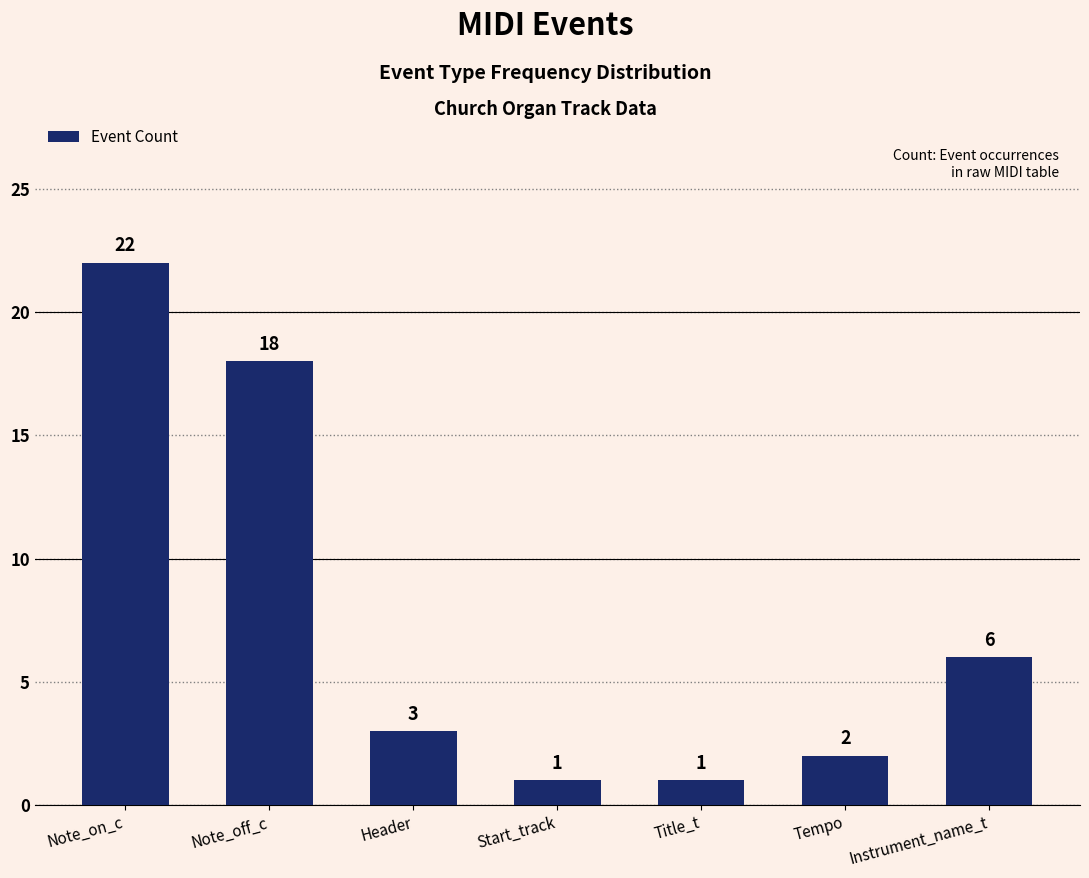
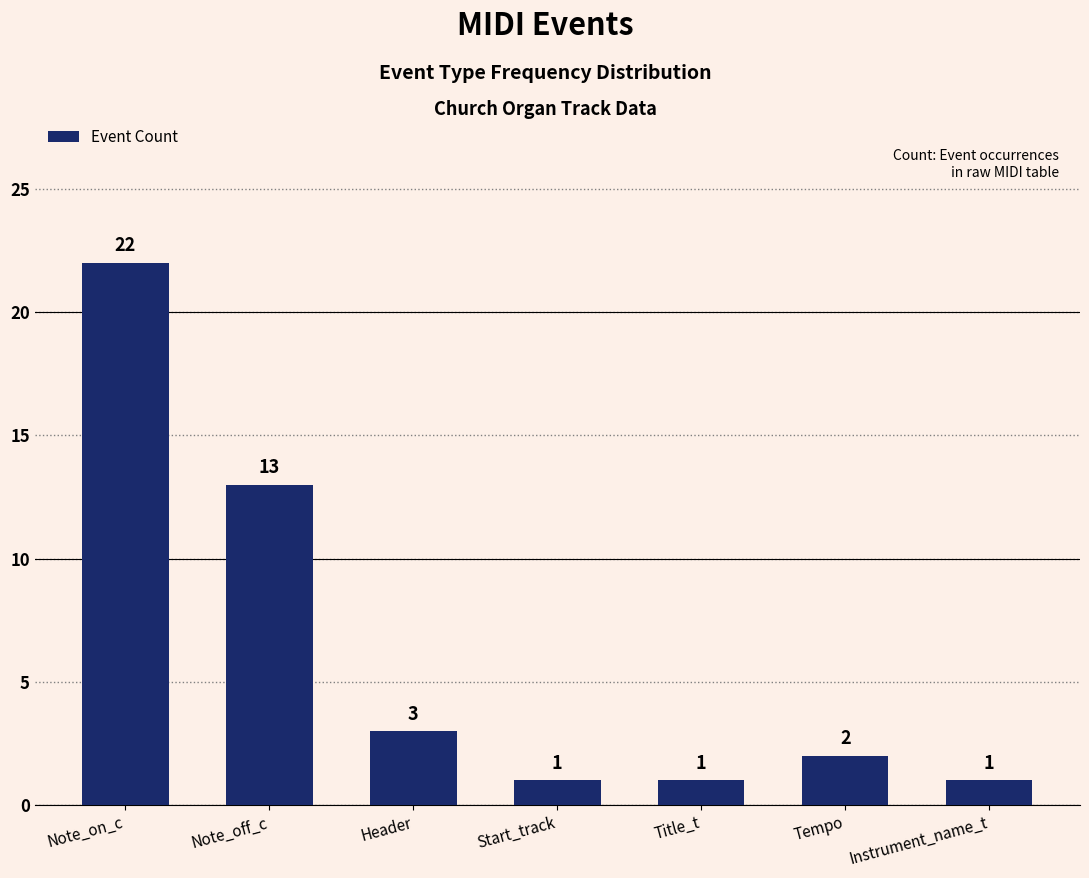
  {
    "Note_on_c": 22,
-   "Note_off_c": 18,
+   "Note_off_c": 13,
    "Header": 3,
    "Start_track": 1,
    "Title_t": 1,
    "Tempo": 2,
-   "Instrument_name_t": 6
+   "Instrument_name_t": 1
  }
